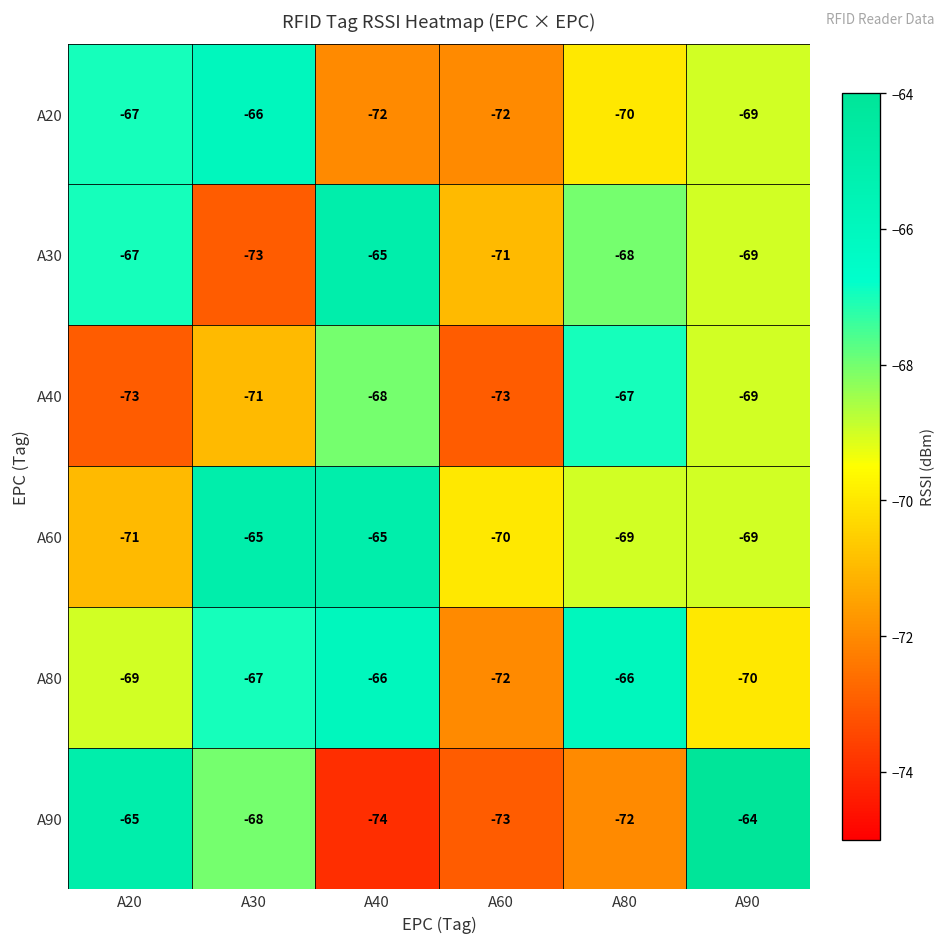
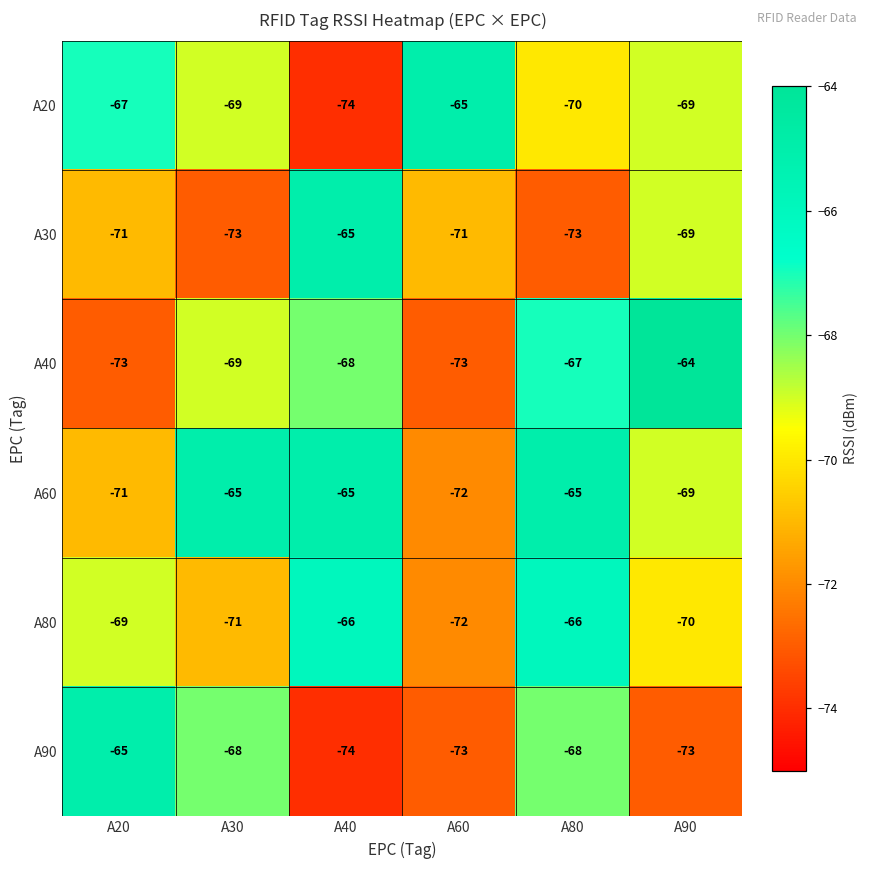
  {
    "A20": {
      "A20": -67,
-     "A30": -66,
-     "A40": -72,
-     "A60": -72,
+     "A30": -69,
+     "A40": -74,
+     "A60": -65,
      "A80": -70,
      "A90": -69
    },
    "A30": {
-     "A20": -67,
+     "A20": -71,
      "A30": -73,
      "A40": -65,
      "A60": -71,
-     "A80": -68,
+     "A80": -73,
      "A90": -69
    },
    "A40": {
      "A20": -73,
-     "A30": -71,
+     "A30": -69,
      "A40": -68,
      "A60": -73,
      "A80": -67,
-     "A90": -69
+     "A90": -64
    },
    "A60": {
      "A20": -71,
      "A30": -65,
      "A40": -65,
-     "A60": -70,
-     "A80": -69,
+     "A60": -72,
+     "A80": -65,
      "A90": -69
    },
    "A80": {
      "A20": -69,
-     "A30": -67,
+     "A30": -71,
      "A40": -66,
      "A60": -72,
      "A80": -66,
      "A90": -70
    },
    "A90": {
      "A20": -65,
      "A30": -68,
      "A40": -74,
      "A60": -73,
-     "A80": -72,
-     "A90": -64
+     "A80": -68,
+     "A90": -73
    }
  }
